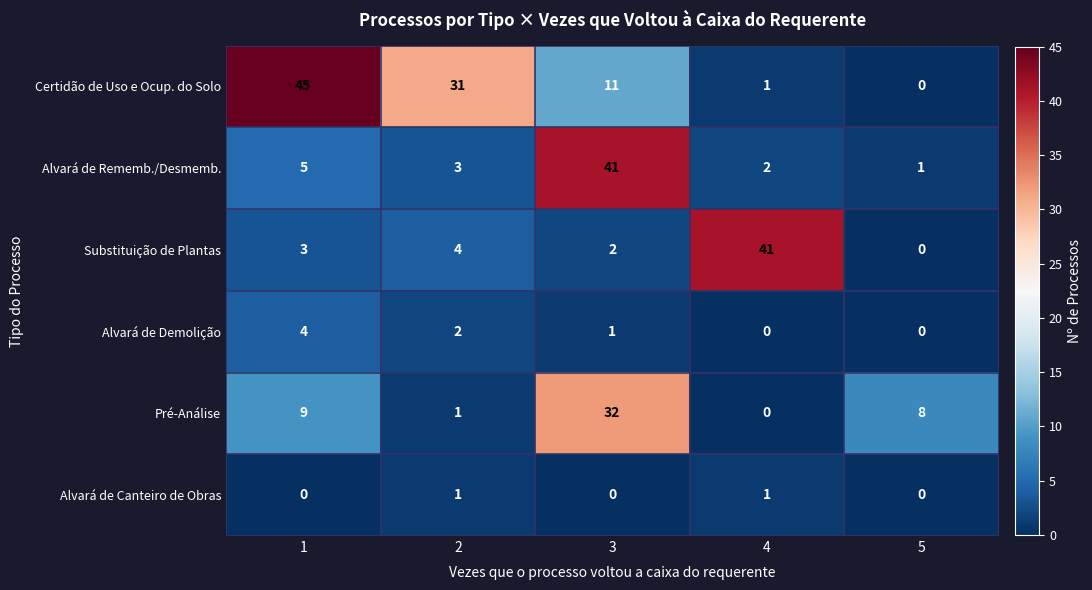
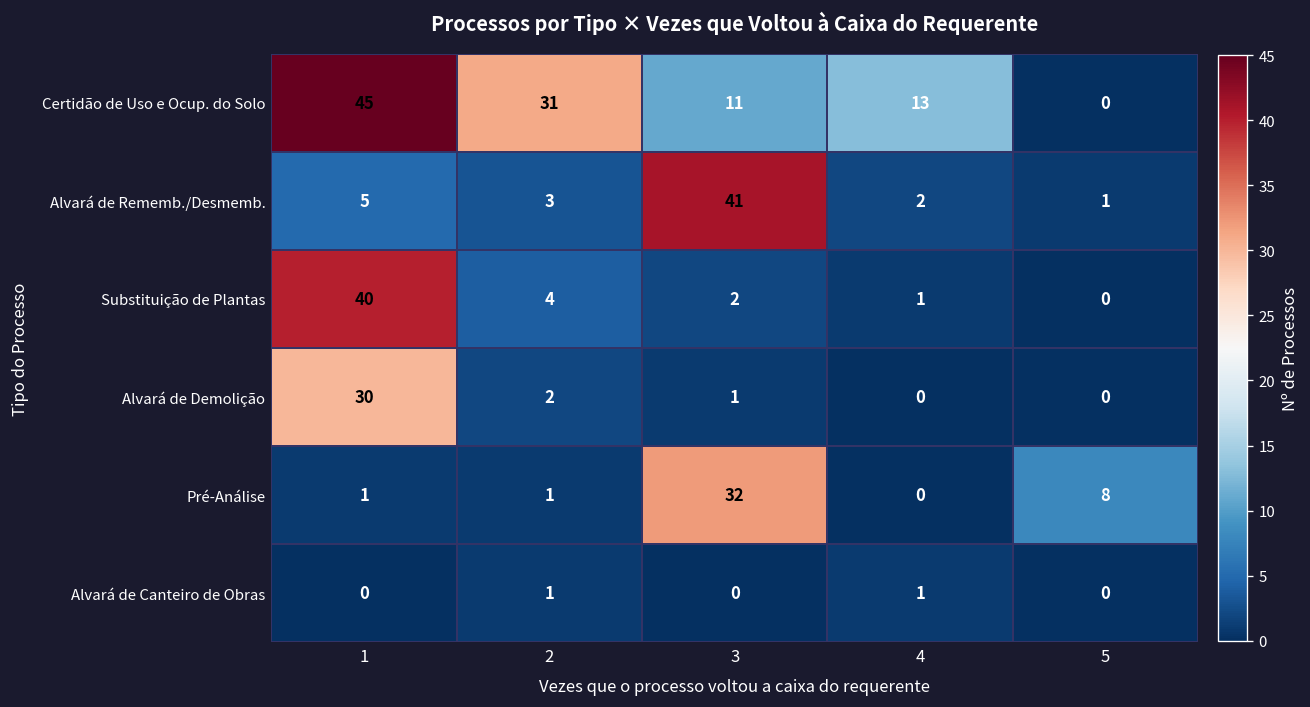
  {
    "Certidão de Uso e Ocup. do Solo": {
      "1": 45,
      "2": 31,
      "3": 11,
-     "4": 1,
+     "4": 13,
      "5": 0
    },
    "Alvará de Rememb./Desmemb.": {
      "1": 5,
      "2": 3,
      "3": 41,
      "4": 2,
      "5": 1
    },
    "Substituição de Plantas": {
-     "1": 3,
+     "1": 40,
      "2": 4,
      "3": 2,
-     "4": 41,
+     "4": 1,
      "5": 0
    },
    "Alvará de Demolição": {
-     "1": 4,
+     "1": 30,
      "2": 2,
      "3": 1,
      "4": 0,
      "5": 0
    },
    "Pré-Análise": {
-     "1": 9,
+     "1": 1,
      "2": 1,
      "3": 32,
      "4": 0,
      "5": 8
    },
    "Alvará de Canteiro de Obras": {
      "1": 0,
      "2": 1,
      "3": 0,
      "4": 1,
      "5": 0
    }
  }
